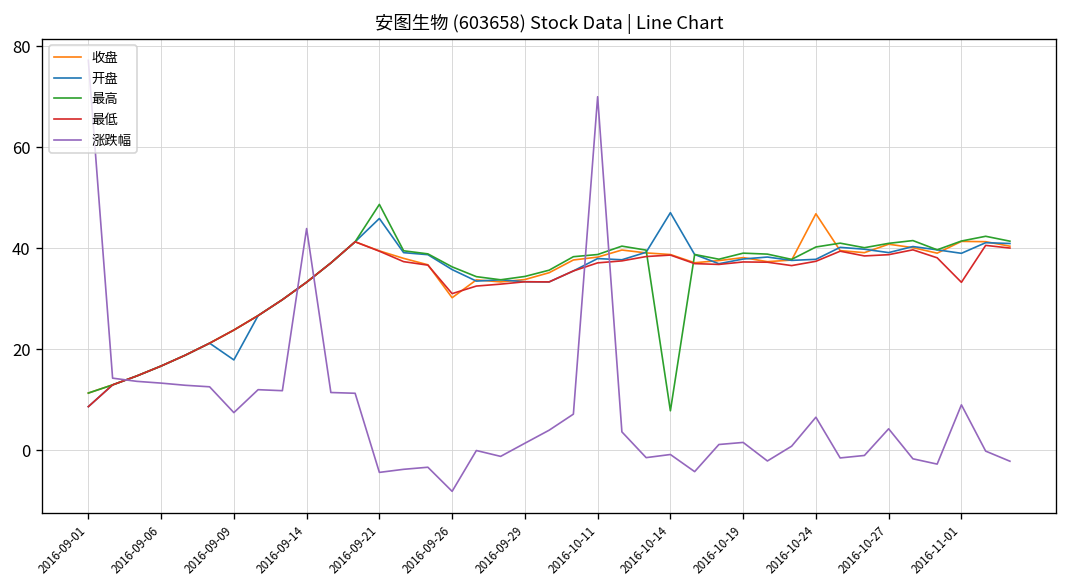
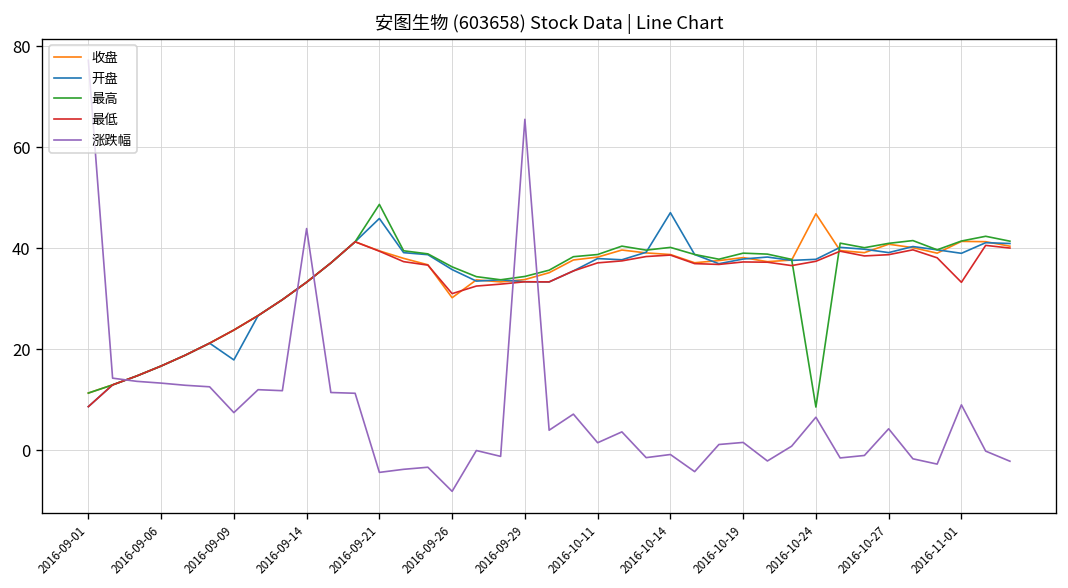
  {
    "收盘": {
      "2016-09-26": 30,
      "2016-10-24": 47
    },
    "开盘": {
      "2016-09-09": 18,
      "2016-09-21": 46,
      "2016-10-14": 47,
      "2016-11-01": 39
    },
    "最高": {
      "2016-09-21": 49,
-     "2016-10-14": 8,
+     "2016-10-14": 40,
      "2016-10-19": 39,
-     "2016-10-24": 40
+     "2016-10-24": 9
    },
    "最低": {
      "2016-09-26": 31,
      "2016-10-11": 37,
      "2016-11-01": 33
    },
    "涨跌幅": {
      "2016-09-06": 13,
      "2016-09-09": 7,
      "2016-09-14": 44,
      "2016-09-21": -4,
      "2016-09-26": -8,
-     "2016-09-29": 1,
-     "2016-10-11": 70,
+     "2016-09-29": 66,
+     "2016-10-11": 2,
      "2016-10-14": -1,
      "2016-10-19": 2,
      "2016-10-24": 7,
      "2016-10-27": 4,
      "2016-11-01": 9
    }
  }
